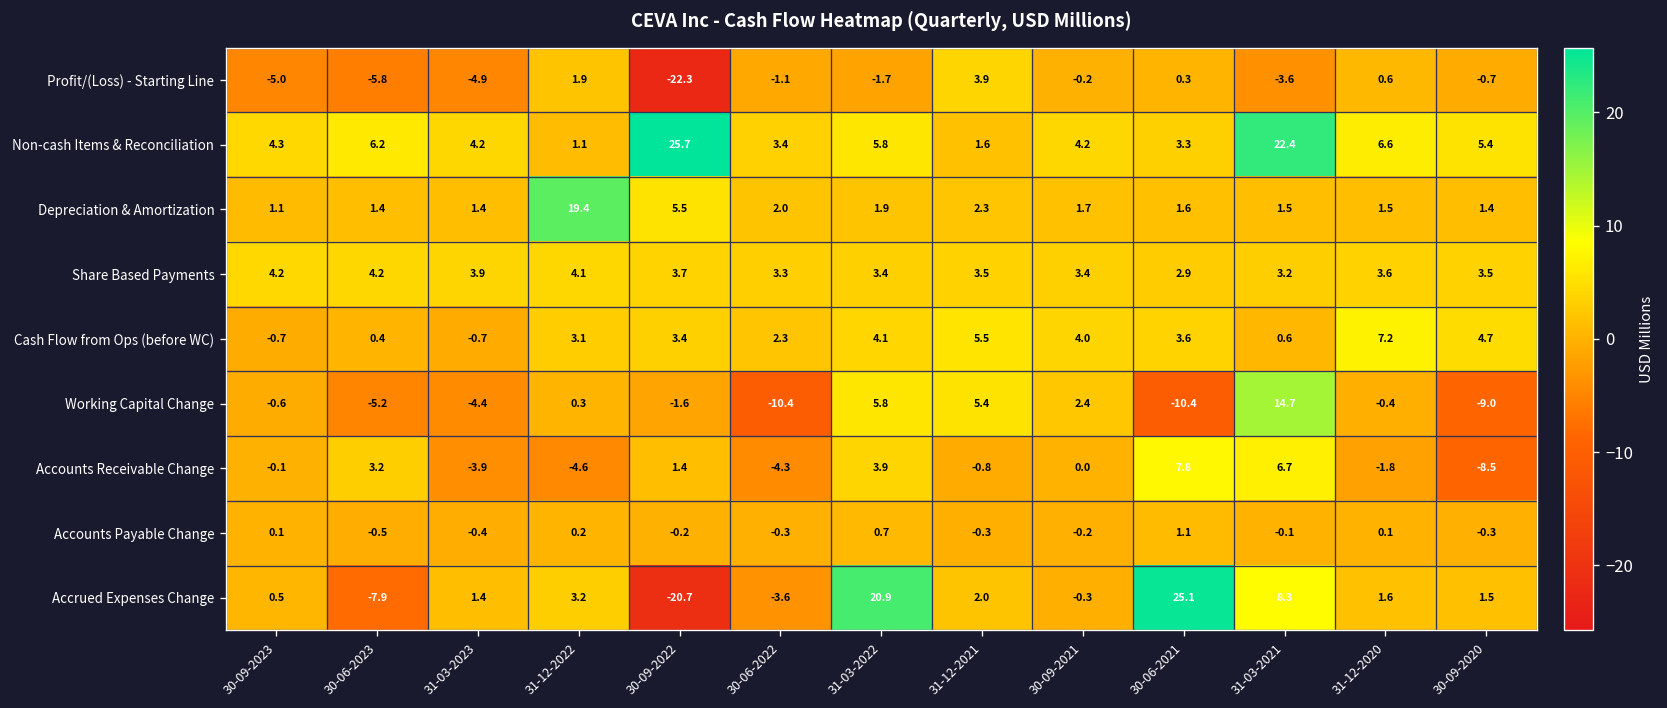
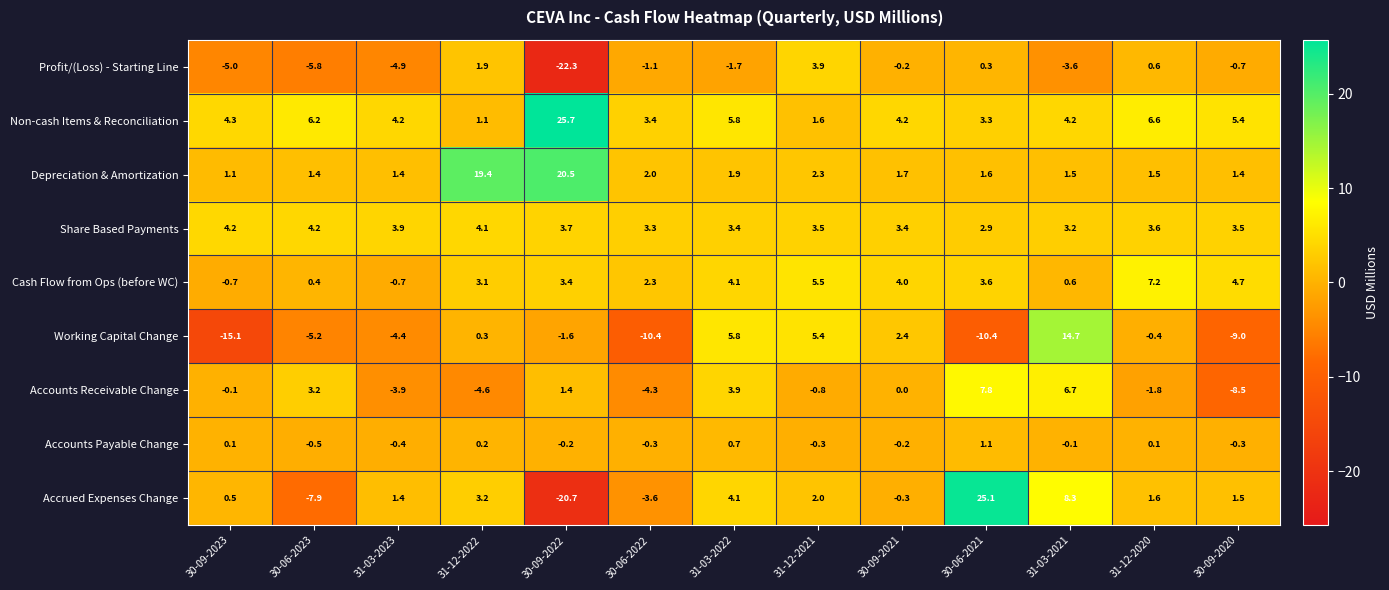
  {
    "Profit/(Loss) - Starting Line": {
      "30-09-2023": -5.0,
      "30-06-2023": -5.8,
      "31-03-2023": -4.9,
      "31-12-2022": 1.9,
      "30-09-2022": -22.3,
      "30-06-2022": -1.1,
      "31-03-2022": -1.7,
      "31-12-2021": 3.9,
      "30-09-2021": -0.2,
      "30-06-2021": 0.3,
      "31-03-2021": -3.6,
      "31-12-2020": 0.6,
      "30-09-2020": -0.7
    },
    "Non-cash Items & Reconciliation": {
      "30-09-2023": 4.3,
      "30-06-2023": 6.2,
      "31-03-2023": 4.2,
      "31-12-2022": 1.1,
      "30-09-2022": 25.7,
      "30-06-2022": 3.4,
      "31-03-2022": 5.8,
      "31-12-2021": 1.6,
      "30-09-2021": 4.2,
      "30-06-2021": 3.3,
-     "31-03-2021": 22.4,
+     "31-03-2021": 4.2,
      "31-12-2020": 6.6,
      "30-09-2020": 5.4
    },
    "Depreciation & Amortization": {
      "30-09-2023": 1.1,
      "30-06-2023": 1.4,
      "31-03-2023": 1.4,
      "31-12-2022": 19.4,
-     "30-09-2022": 5.5,
+     "30-09-2022": 20.5,
      "30-06-2022": 2.0,
      "31-03-2022": 1.9,
      "31-12-2021": 2.3,
      "30-09-2021": 1.7,
      "30-06-2021": 1.6,
      "31-03-2021": 1.5,
      "31-12-2020": 1.5,
      "30-09-2020": 1.4
    },
    "Share Based Payments": {
      "30-09-2023": 4.2,
      "30-06-2023": 4.2,
      "31-03-2023": 3.9,
      "31-12-2022": 4.1,
      "30-09-2022": 3.7,
      "30-06-2022": 3.3,
      "31-03-2022": 3.4,
      "31-12-2021": 3.5,
      "30-09-2021": 3.4,
      "30-06-2021": 2.9,
      "31-03-2021": 3.2,
      "31-12-2020": 3.6,
      "30-09-2020": 3.5
    },
    "Cash Flow from Ops (before WC)": {
      "30-09-2023": -0.7,
      "30-06-2023": 0.4,
      "31-03-2023": -0.7,
      "31-12-2022": 3.1,
      "30-09-2022": 3.4,
      "30-06-2022": 2.3,
      "31-03-2022": 4.1,
      "31-12-2021": 5.5,
      "30-09-2021": 4.0,
      "30-06-2021": 3.6,
      "31-03-2021": 0.6,
      "31-12-2020": 7.2,
      "30-09-2020": 4.7
    },
    "Working Capital Change": {
-     "30-09-2023": -0.6,
+     "30-09-2023": -15.1,
      "30-06-2023": -5.2,
      "31-03-2023": -4.4,
      "31-12-2022": 0.3,
      "30-09-2022": -1.6,
      "30-06-2022": -10.4,
      "31-03-2022": 5.8,
      "31-12-2021": 5.4,
      "30-09-2021": 2.4,
      "30-06-2021": -10.4,
      "31-03-2021": 14.7,
      "31-12-2020": -0.4,
      "30-09-2020": -9.0
    },
    "Accounts Receivable Change": {
      "30-09-2023": -0.1,
      "30-06-2023": 3.2,
      "31-03-2023": -3.9,
      "31-12-2022": -4.6,
      "30-09-2022": 1.4,
      "30-06-2022": -4.3,
      "31-03-2022": 3.9,
      "31-12-2021": -0.8,
      "30-09-2021": 0.0,
      "30-06-2021": 7.8,
      "31-03-2021": 6.7,
      "31-12-2020": -1.8,
      "30-09-2020": -8.5
    },
    "Accounts Payable Change": {
      "30-09-2023": 0.1,
      "30-06-2023": -0.5,
      "31-03-2023": -0.4,
      "31-12-2022": 0.2,
      "30-09-2022": -0.2,
      "30-06-2022": -0.3,
      "31-03-2022": 0.7,
      "31-12-2021": -0.3,
      "30-09-2021": -0.2,
      "30-06-2021": 1.1,
      "31-03-2021": -0.1,
      "31-12-2020": 0.1,
      "30-09-2020": -0.3
    },
    "Accrued Expenses Change": {
      "30-09-2023": 0.5,
      "30-06-2023": -7.9,
      "31-03-2023": 1.4,
      "31-12-2022": 3.2,
      "30-09-2022": -20.7,
      "30-06-2022": -3.6,
-     "31-03-2022": 20.9,
+     "31-03-2022": 4.1,
      "31-12-2021": 2.0,
      "30-09-2021": -0.3,
      "30-06-2021": 25.1,
      "31-03-2021": 8.3,
      "31-12-2020": 1.6,
      "30-09-2020": 1.5
    }
  }
